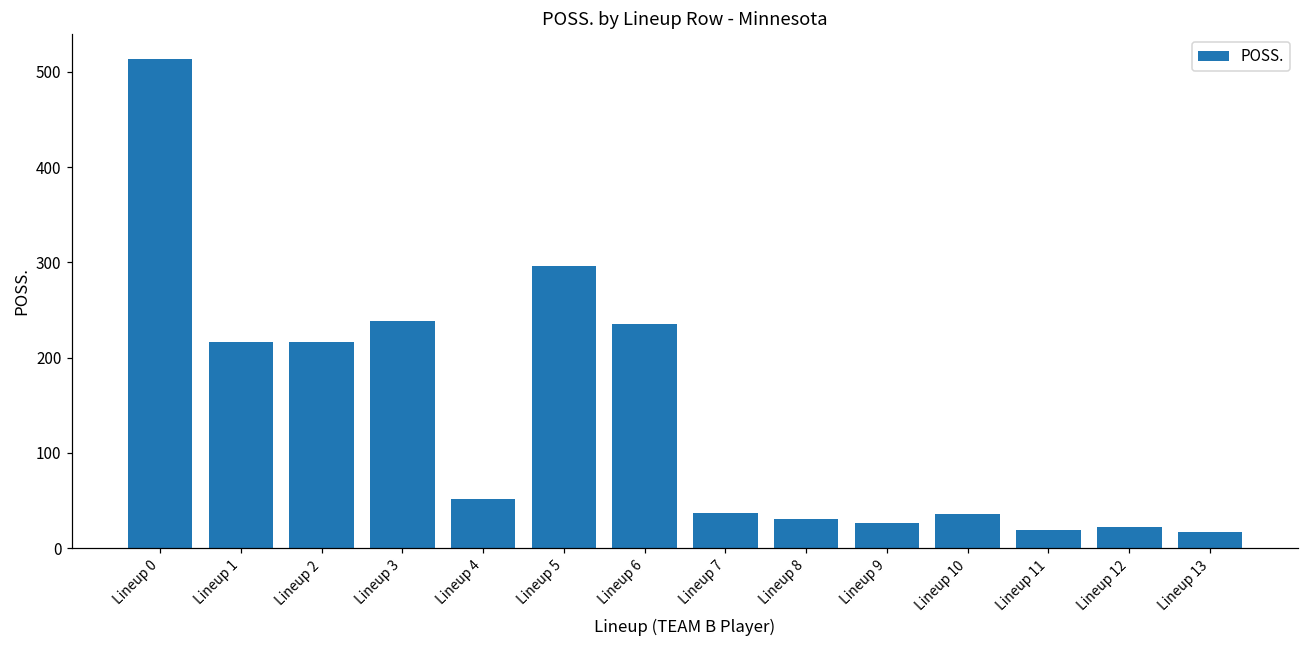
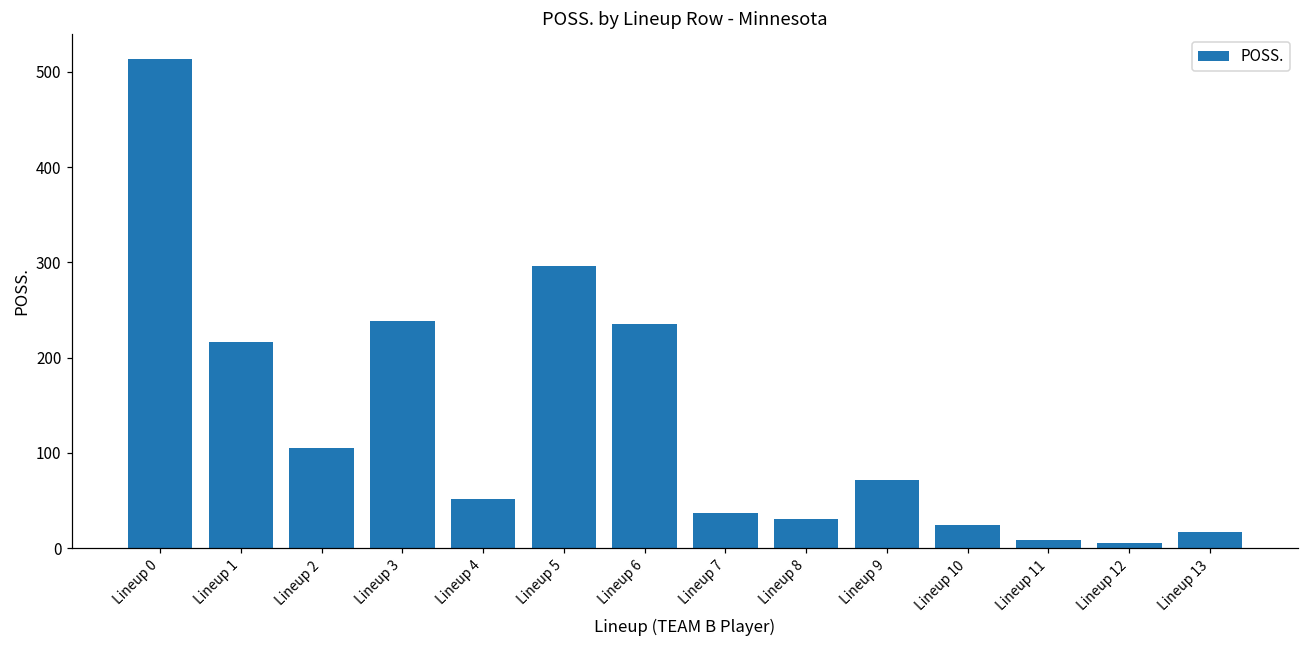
  {
    "Lineup 0": 510,
    "Lineup 1": 220,
-   "Lineup 2": 220,
+   "Lineup 2": 100,
    "Lineup 3": 240,
    "Lineup 4": 50,
    "Lineup 5": 300,
    "Lineup 6": 240,
    "Lineup 7": 40,
    "Lineup 8": 30,
-   "Lineup 9": 30,
-   "Lineup 10": 40,
-   "Lineup 11": 20,
-   "Lineup 12": 20,
+   "Lineup 9": 70,
+   "Lineup 10": 20,
+   "Lineup 11": 10,
+   "Lineup 12": 10,
    "Lineup 13": 20
  }
